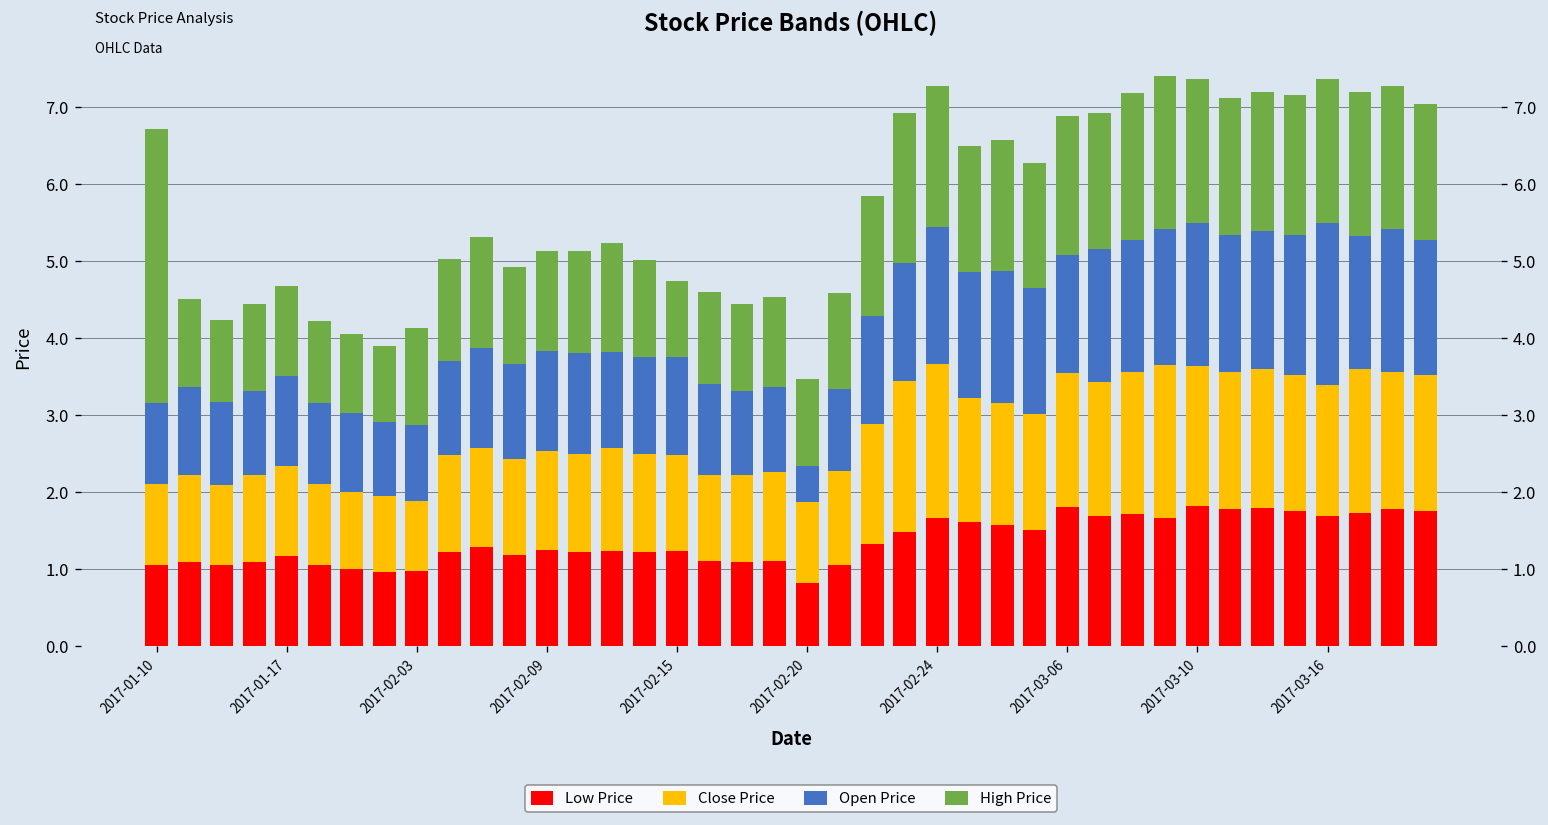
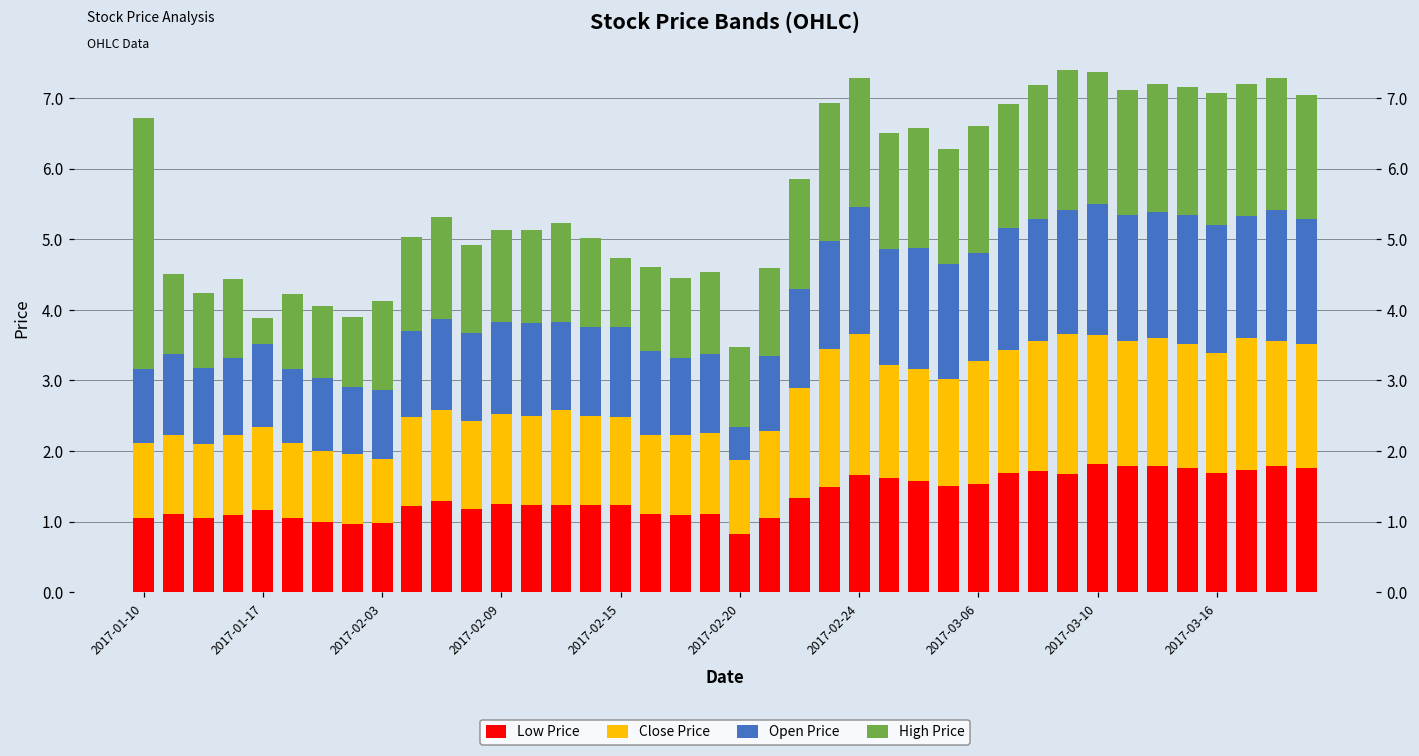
  {
    "Low Price": {
      "2017-01-10": 1.1,
      "2017-01-17": 1.2,
      "2017-02-03": 1.0,
      "2017-02-09": 1.3,
      "2017-02-15": 1.2,
      "2017-02-20": 0.8,
      "2017-02-24": 1.7,
-     "2017-03-06": 1.8,
+     "2017-03-06": 1.5,
      "2017-03-10": 1.8,
      "2017-03-16": 1.7
    },
    "Close Price": {
      "2017-01-10": 1.1,
      "2017-01-17": 1.2,
      "2017-02-03": 0.9,
      "2017-02-09": 1.3,
      "2017-02-15": 1.2,
      "2017-02-20": 1.1,
      "2017-02-24": 2.0,
      "2017-03-06": 1.7,
      "2017-03-10": 1.8,
      "2017-03-16": 1.7
    },
    "Open Price": {
      "2017-01-10": 1.0,
      "2017-01-17": 1.2,
      "2017-02-03": 1.0,
      "2017-02-09": 1.3,
      "2017-02-15": 1.3,
      "2017-02-20": 0.5,
      "2017-02-24": 1.8,
      "2017-03-06": 1.5,
      "2017-03-10": 1.9,
-     "2017-03-16": 2.1
+     "2017-03-16": 1.8
    },
    "High Price": {
      "2017-01-10": 3.6,
-     "2017-01-17": 1.2,
+     "2017-01-17": 0.4,
      "2017-02-03": 1.3,
      "2017-02-09": 1.3,
      "2017-02-15": 1.0,
      "2017-02-20": 1.1,
      "2017-02-24": 1.8,
      "2017-03-06": 1.8,
      "2017-03-10": 1.9,
      "2017-03-16": 1.9
    }
  }
